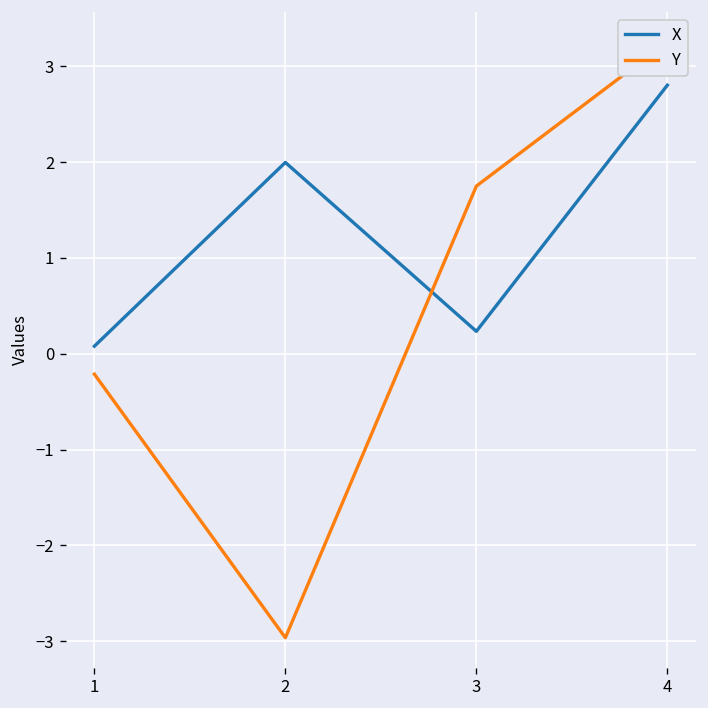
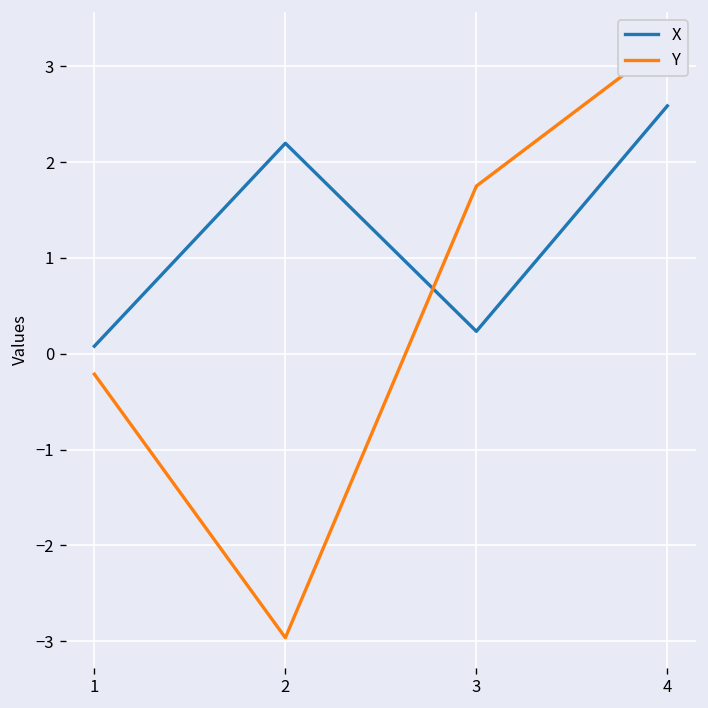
  {
    "X": {
      "1": 0.1,
-     "2": 2.0,
+     "2": 2.2,
      "3": 0.2,
-     "4": 2.8
+     "4": 2.6
    },
    "Y": {
      "1": -0.2,
      "2": -3.0,
      "3": 1.8
    }
  }
